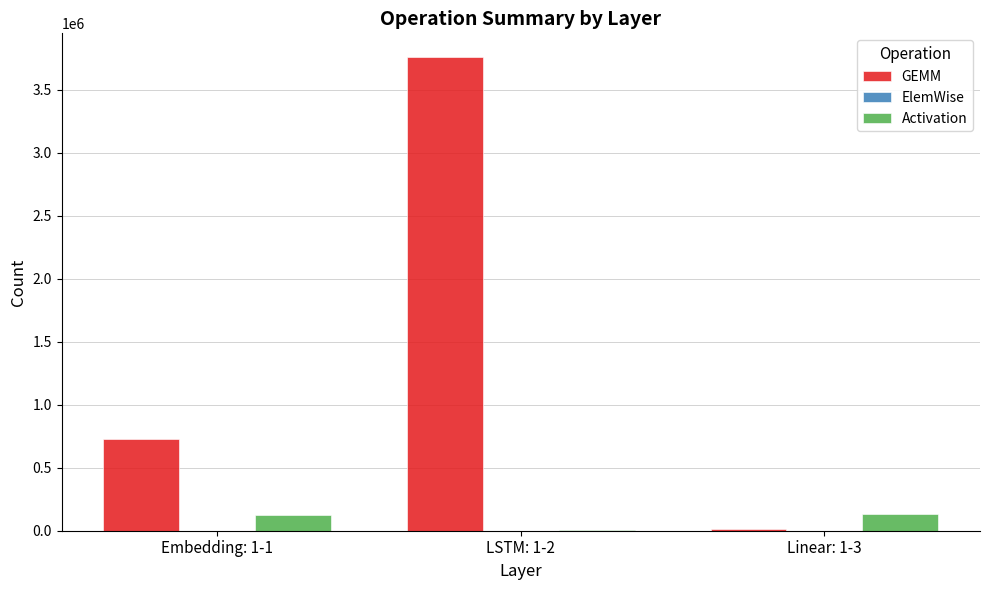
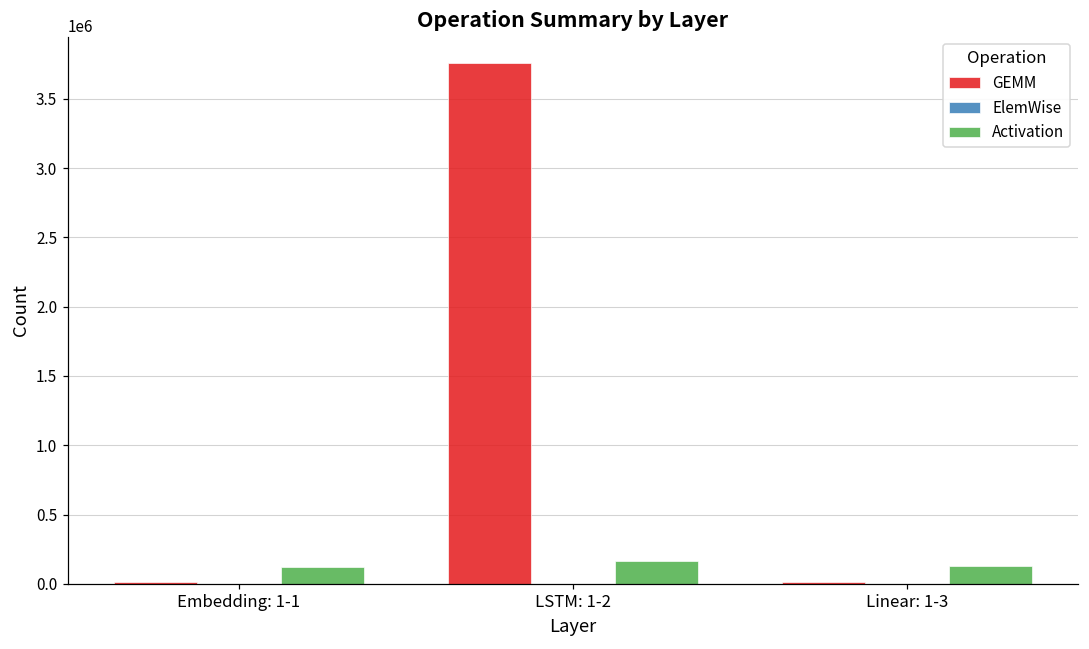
  {
    "GEMM": {
-     "Embedding: 1-1": 730000,
+     "Embedding: 1-1": 10000,
      "LSTM: 1-2": 3760000
    },
    "ElemWise": {
      "Embedding: 1-1": 0,
      "LSTM: 1-2": 0,
      "Linear: 1-3": 0
    },
    "Activation": {
      "Embedding: 1-1": 120000,
-     "LSTM: 1-2": 10000,
+     "LSTM: 1-2": 160000,
      "Linear: 1-3": 130000
    }
  }
